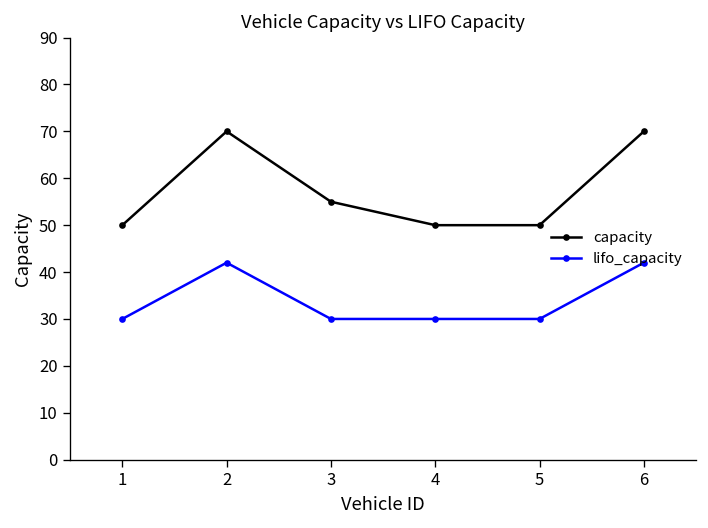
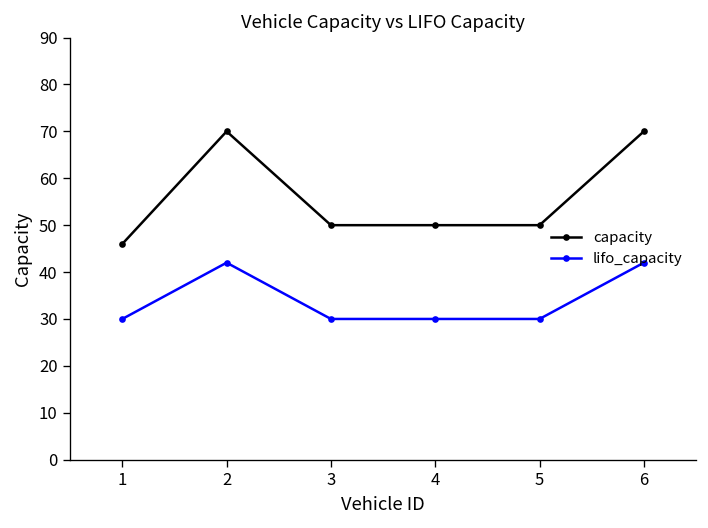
  {
    "capacity": {
-     "1": 50,
+     "1": 46,
      "2": 70,
-     "3": 55,
+     "3": 50,
      "4": 50,
      "5": 50,
      "6": 70
    },
    "lifo_capacity": {
      "1": 30,
      "2": 42,
      "3": 30,
      "4": 30,
      "5": 30,
      "6": 42
    }
  }
